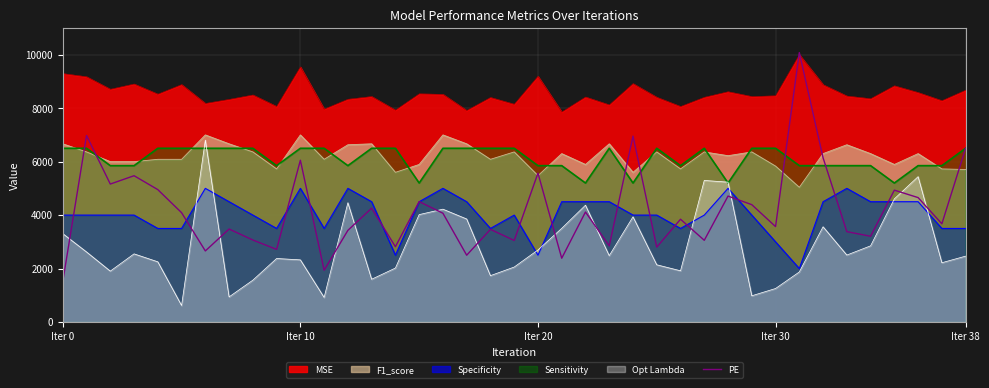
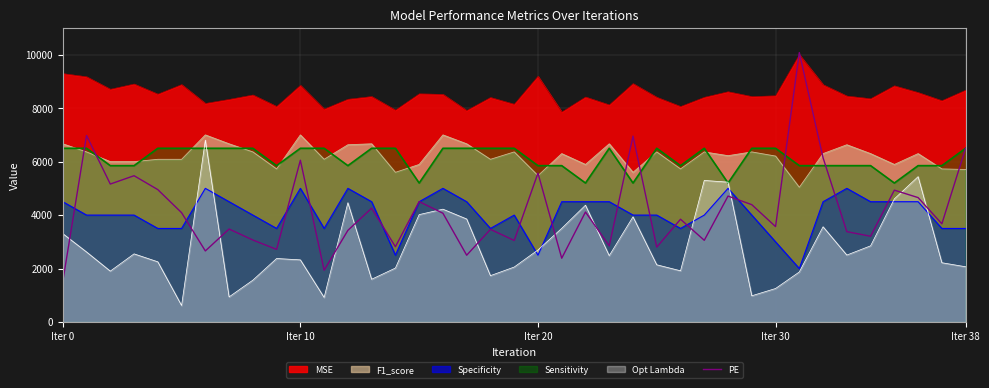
  {
    "MSE": {
      "Iter 0": 9300,
-     "Iter 10": 9500,
+     "Iter 10": 8900,
      "Iter 20": 9200,
      "Iter 30": 8500,
      "Iter 38": 8700
    },
    "F1_score": {
      "Iter 0": 6700,
      "Iter 10": 7000,
-     "Iter 30": 5800,
+     "Iter 30": 6200,
      "Iter 38": 5700
    },
    "Specificity": {
-     "Iter 0": 4000,
+     "Iter 0": 4500,
      "Iter 10": 5000,
      "Iter 20": 2500,
      "Iter 30": 3000,
      "Iter 38": 3500
    },
    "Sensitivity": {
      "Iter 0": 6500,
      "Iter 10": 6500,
      "Iter 20": 5900,
      "Iter 30": 6500
    },
    "Opt Lambda": {
      "Iter 0": 3300,
      "Iter 10": 2300,
      "Iter 20": 2700,
      "Iter 30": 1300,
-     "Iter 38": 2500
+     "Iter 38": 2100
    },
    "PE": {
      "Iter 0": 1500,
      "Iter 10": 6100,
      "Iter 30": 3600
    }
  }
